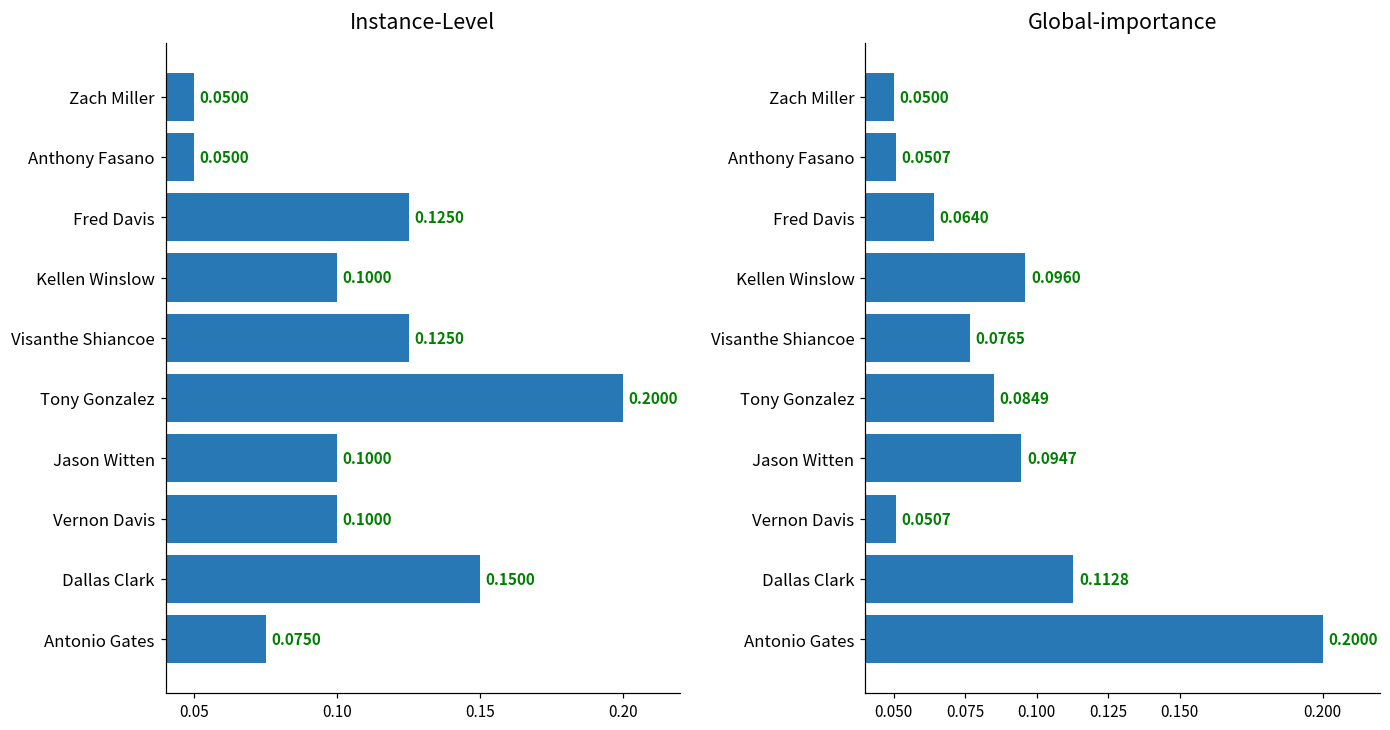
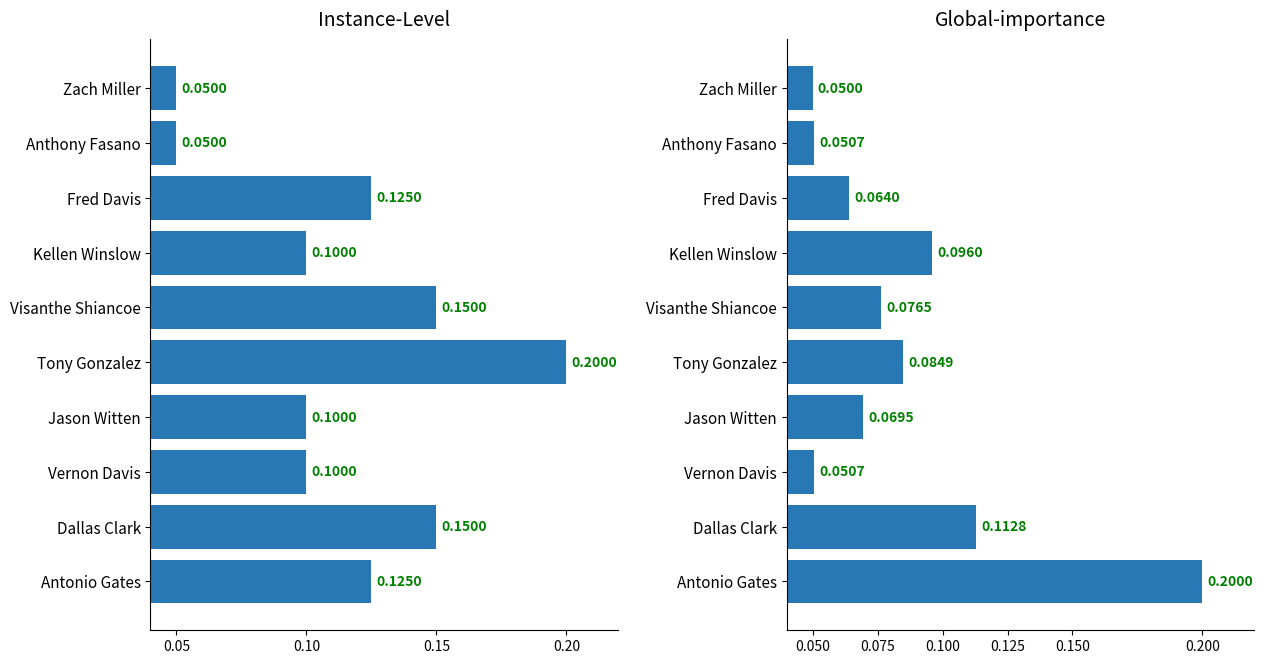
  {
    "Instance-Level": {
      "Zach Miller": 0.0500,
      "Anthony Fasano": 0.0500,
      "Fred Davis": 0.1250,
      "Kellen Winslow": 0.1000,
-     "Visanthe Shiancoe": 0.1250,
+     "Visanthe Shiancoe": 0.1500,
      "Tony Gonzalez": 0.2000,
      "Jason Witten": 0.1000,
      "Vernon Davis": 0.1000,
      "Dallas Clark": 0.1500,
-     "Antonio Gates": 0.0750
+     "Antonio Gates": 0.1250
    },
    "Global-importance": {
      "Zach Miller": 0.0500,
      "Anthony Fasano": 0.0507,
      "Fred Davis": 0.0640,
      "Kellen Winslow": 0.0960,
      "Visanthe Shiancoe": 0.0765,
      "Tony Gonzalez": 0.0849,
-     "Jason Witten": 0.0947,
+     "Jason Witten": 0.0695,
      "Vernon Davis": 0.0507,
      "Dallas Clark": 0.1128,
      "Antonio Gates": 0.2000
    }
  }
